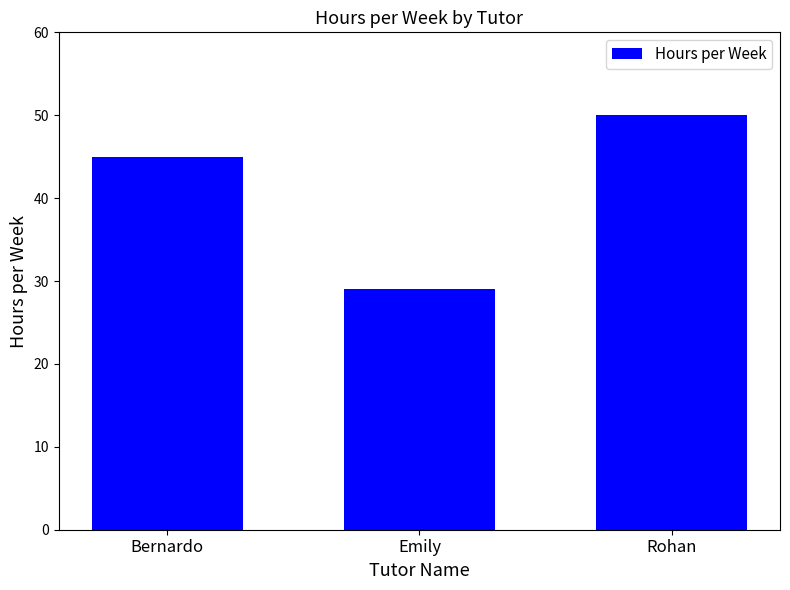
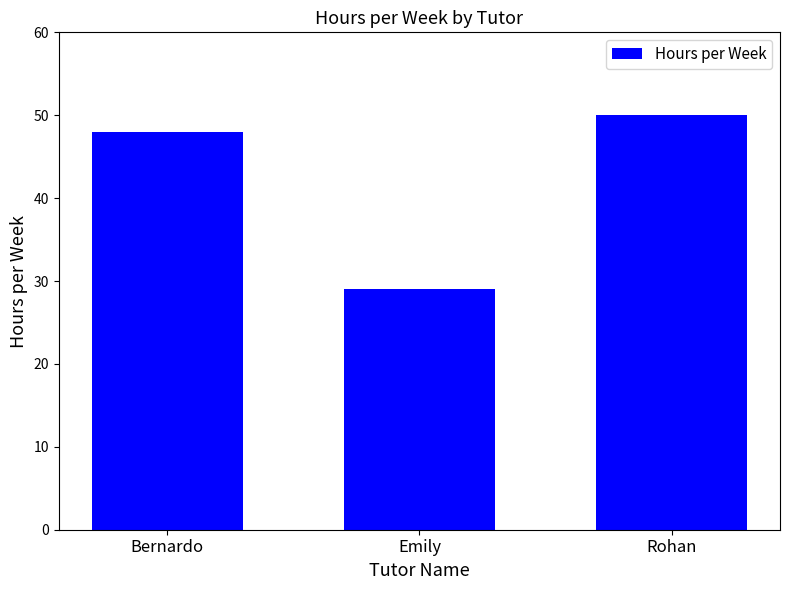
  {
-   "Bernardo": 45,
+   "Bernardo": 48,
    "Emily": 29,
    "Rohan": 50
  }
